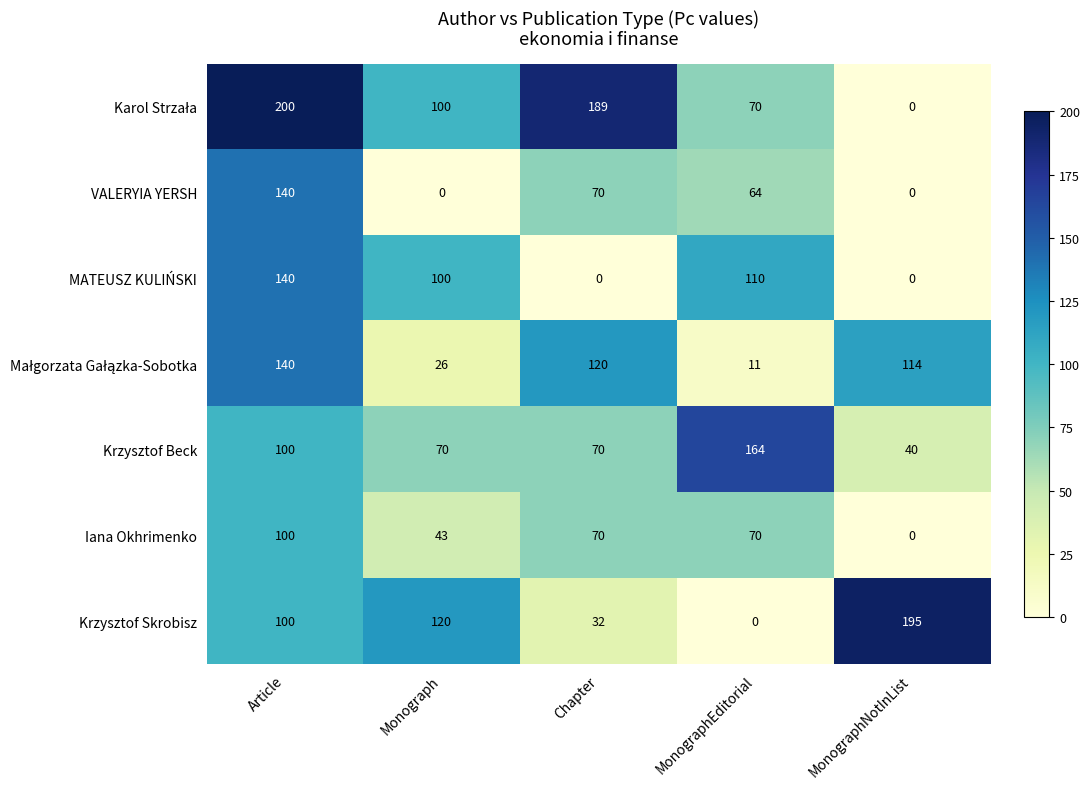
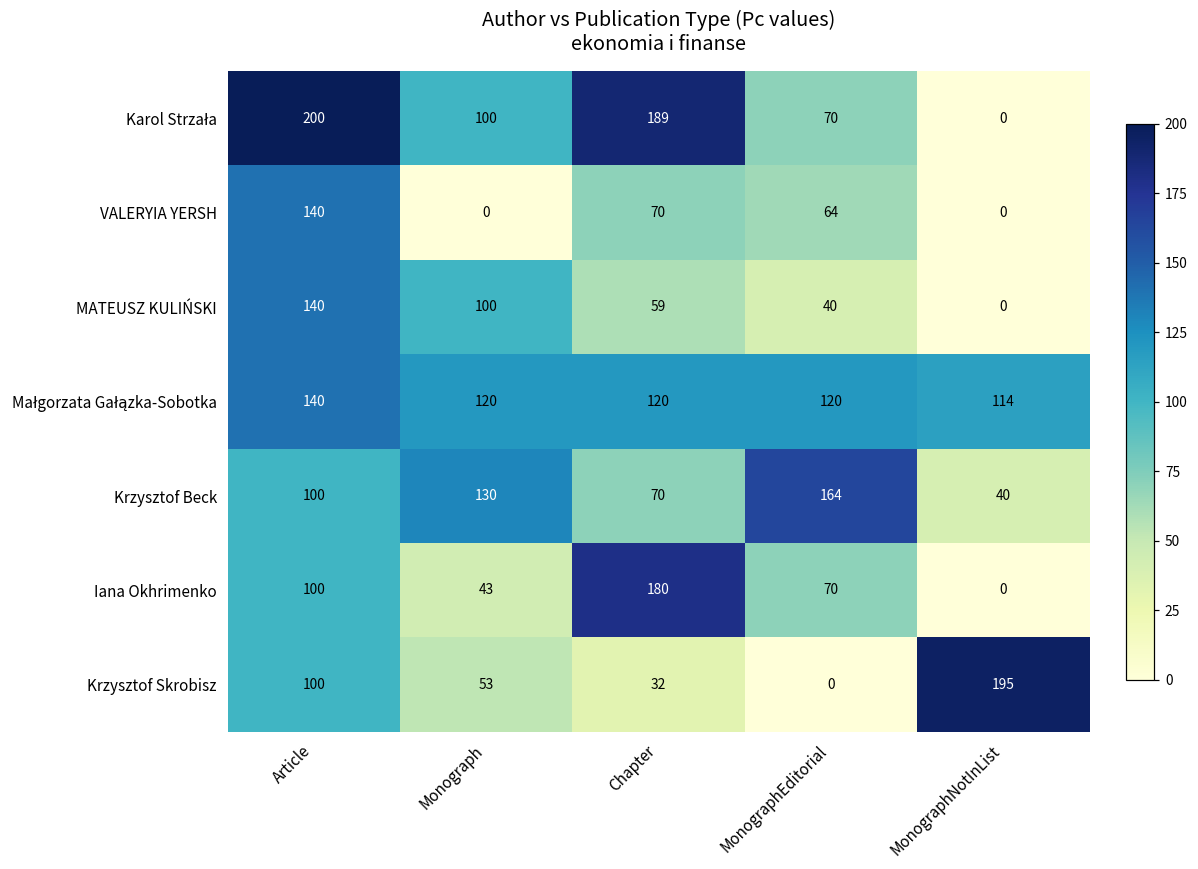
  {
    "Karol Strzała": {
      "Article": 200,
      "Monograph": 100,
      "Chapter": 189,
      "MonographEditorial": 70,
      "MonographNotInList": 0
    },
    "VALERYIA YERSH": {
      "Article": 140,
      "Monograph": 0,
      "Chapter": 70,
      "MonographEditorial": 64,
      "MonographNotInList": 0
    },
    "MATEUSZ KULIŃSKI": {
      "Article": 140,
      "Monograph": 100,
-     "Chapter": 0,
-     "MonographEditorial": 110,
+     "Chapter": 59,
+     "MonographEditorial": 40,
      "MonographNotInList": 0
    },
    "Małgorzata Gałązka-Sobotka": {
      "Article": 140,
-     "Monograph": 26,
+     "Monograph": 120,
      "Chapter": 120,
-     "MonographEditorial": 11,
+     "MonographEditorial": 120,
      "MonographNotInList": 114
    },
    "Krzysztof Beck": {
      "Article": 100,
-     "Monograph": 70,
+     "Monograph": 130,
      "Chapter": 70,
      "MonographEditorial": 164,
      "MonographNotInList": 40
    },
    "Iana Okhrimenko": {
      "Article": 100,
      "Monograph": 43,
-     "Chapter": 70,
+     "Chapter": 180,
      "MonographEditorial": 70,
      "MonographNotInList": 0
    },
    "Krzysztof Skrobisz": {
      "Article": 100,
-     "Monograph": 120,
+     "Monograph": 53,
      "Chapter": 32,
      "MonographEditorial": 0,
      "MonographNotInList": 195
    }
  }
